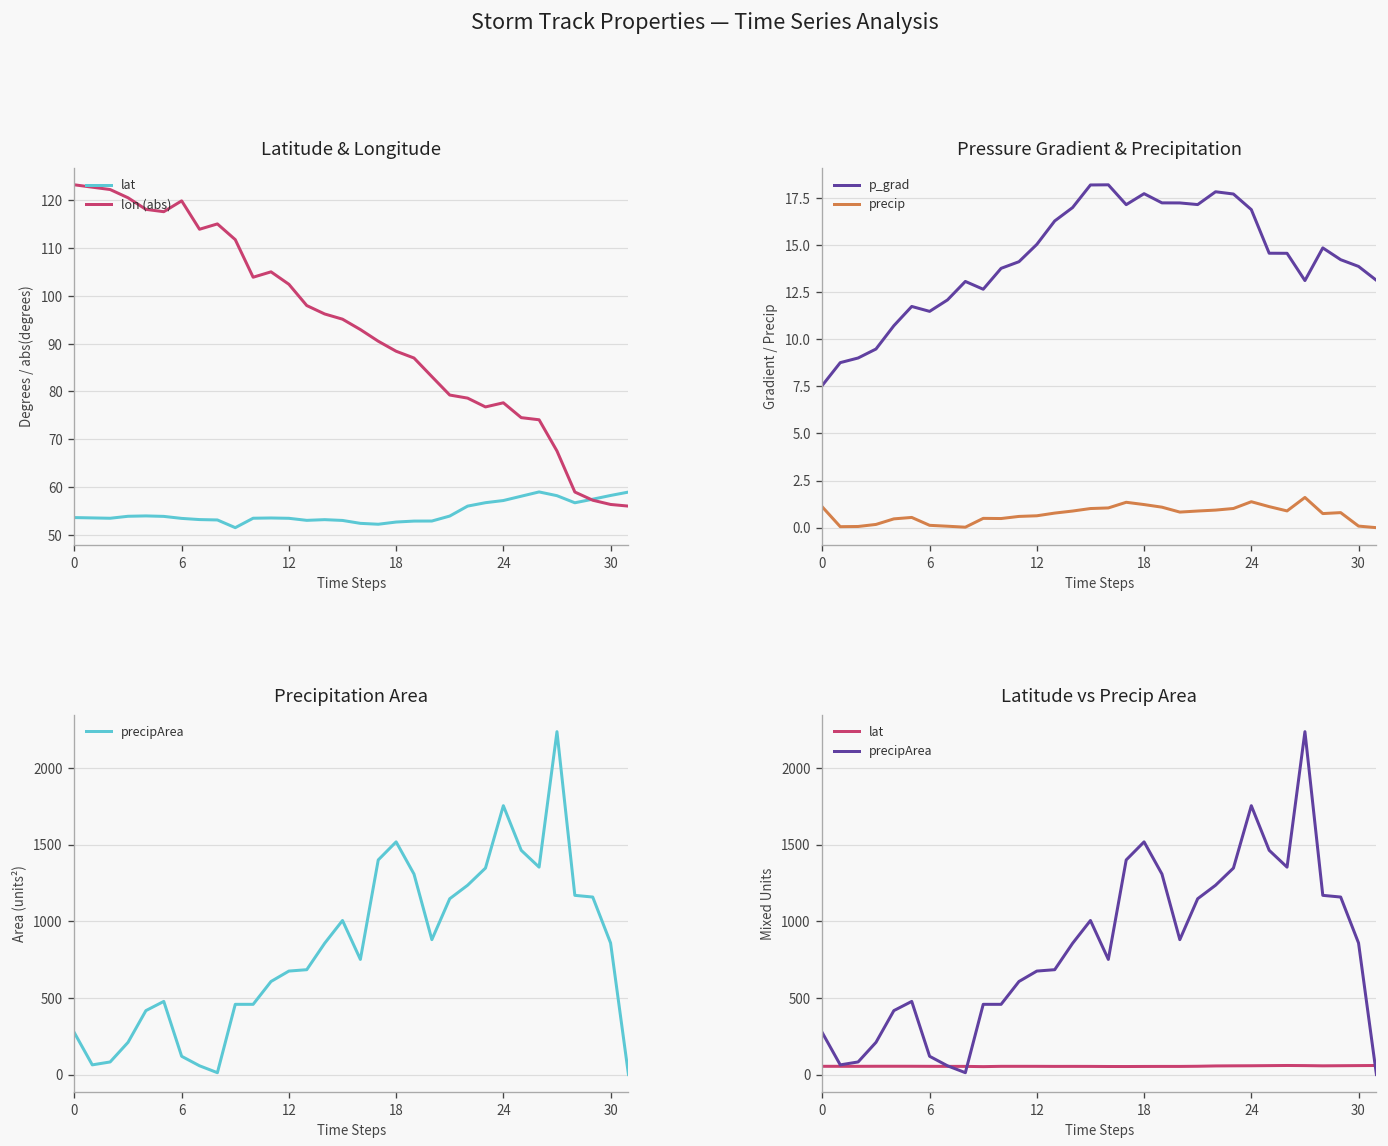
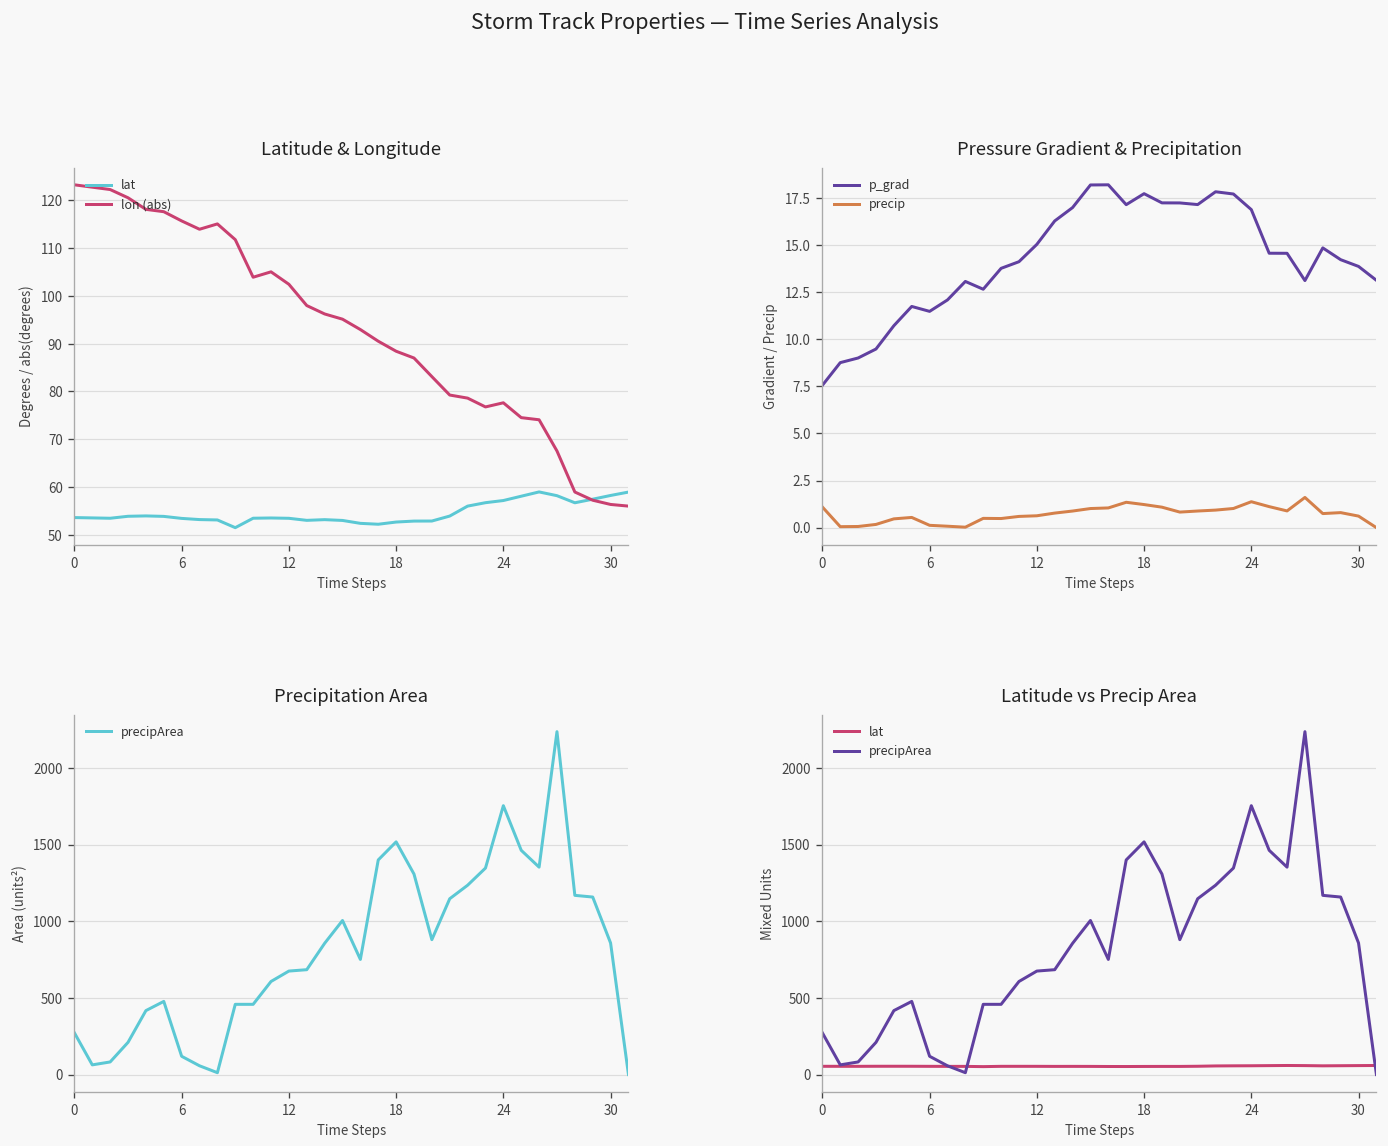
  {
    "Latitude & Longitude": {
      "lon (abs)": {
        "0": 123,
-       "6": 120,
+       "6": 116,
        "12": 102,
        "18": 88,
        "24": 78,
        "30": 56
      }
    },
    "Pressure Gradient & Precipitation": {
      "p_grad": {
        "0": 7.6,
        "6": 11.5,
        "12": 15.0,
        "18": 17.7,
        "24": 16.9,
        "30": 13.9
      },
      "precip": {
        "0": 1.1,
        "6": 0.1,
        "12": 0.6,
        "18": 1.2,
        "24": 1.4,
-       "30": 0.1
+       "30": 0.6
      }
    },
    "Precipitation Area": {
      "0": 270,
      "6": 120,
      "12": 680,
      "18": 1520,
      "24": 1750,
      "30": 860
    },
    "Latitude vs Precip Area": {
      "lat": {
        "0": 50,
        "6": 50,
        "12": 50,
        "18": 50,
        "24": 60,
        "30": 60
      },
      "precipArea": {
        "0": 270,
        "6": 120,
        "12": 680,
        "18": 1520,
        "24": 1750,
        "30": 860
      }
    }
  }
